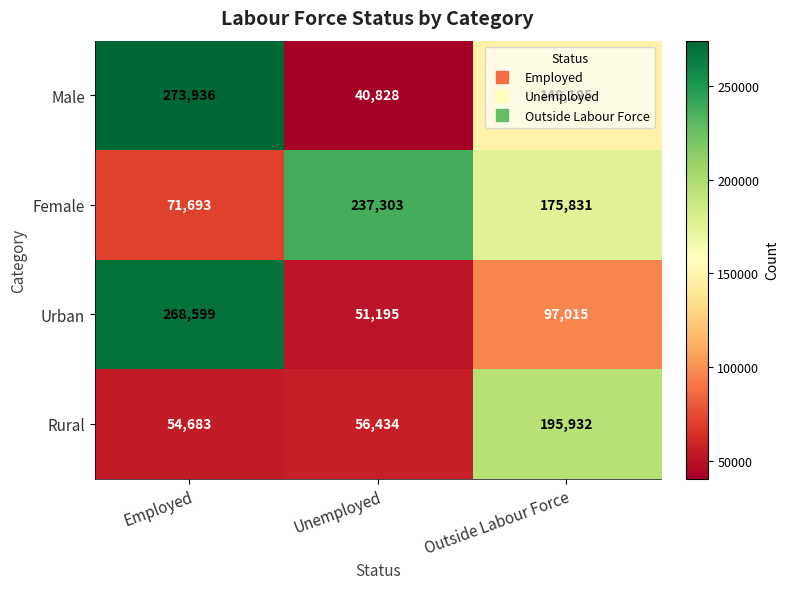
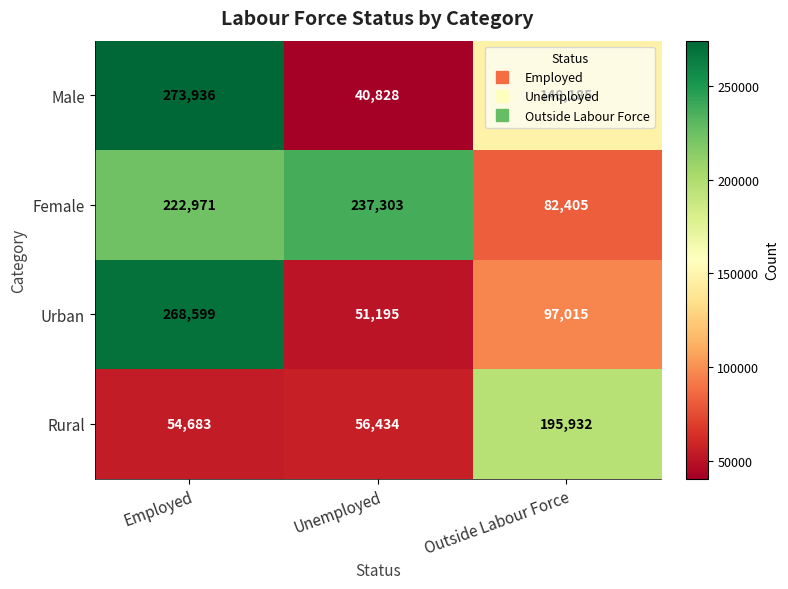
  {
    "Male": {
      "Employed": "273,936",
      "Unemployed": "40,828"
    },
    "Female": {
-     "Employed": "71,693",
+     "Employed": "222,971",
      "Unemployed": "237,303",
-     "Outside Labour Force": "175,831"
+     "Outside Labour Force": "82,405"
    },
    "Urban": {
      "Employed": "268,599",
      "Unemployed": "51,195",
      "Outside Labour Force": "97,015"
    },
    "Rural": {
      "Employed": "54,683",
      "Unemployed": "56,434",
      "Outside Labour Force": "195,932"
    }
  }
